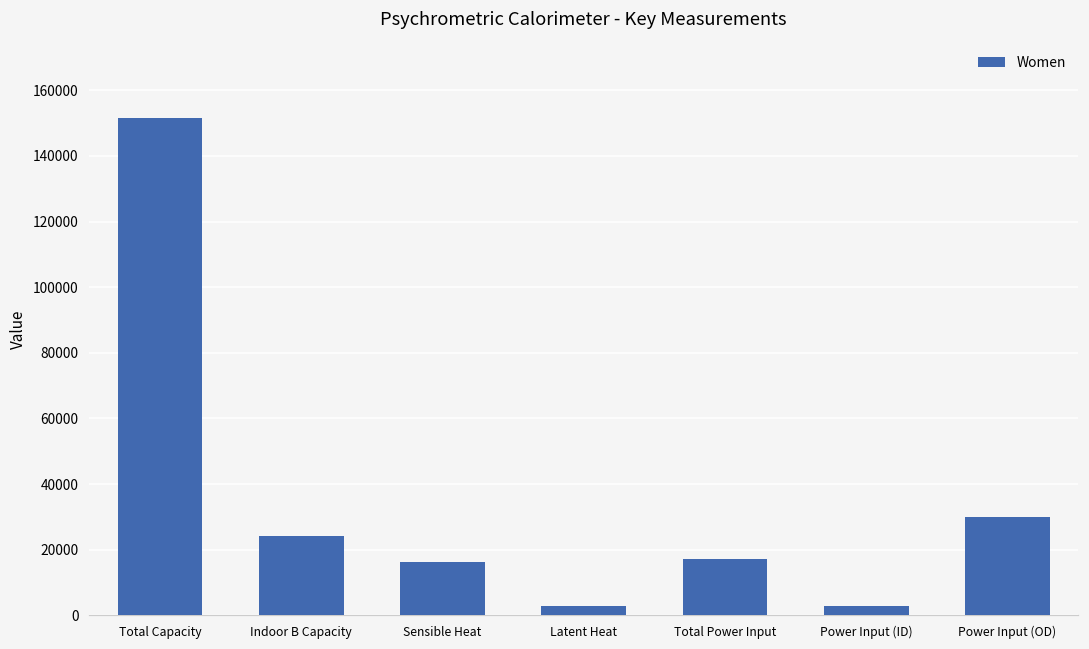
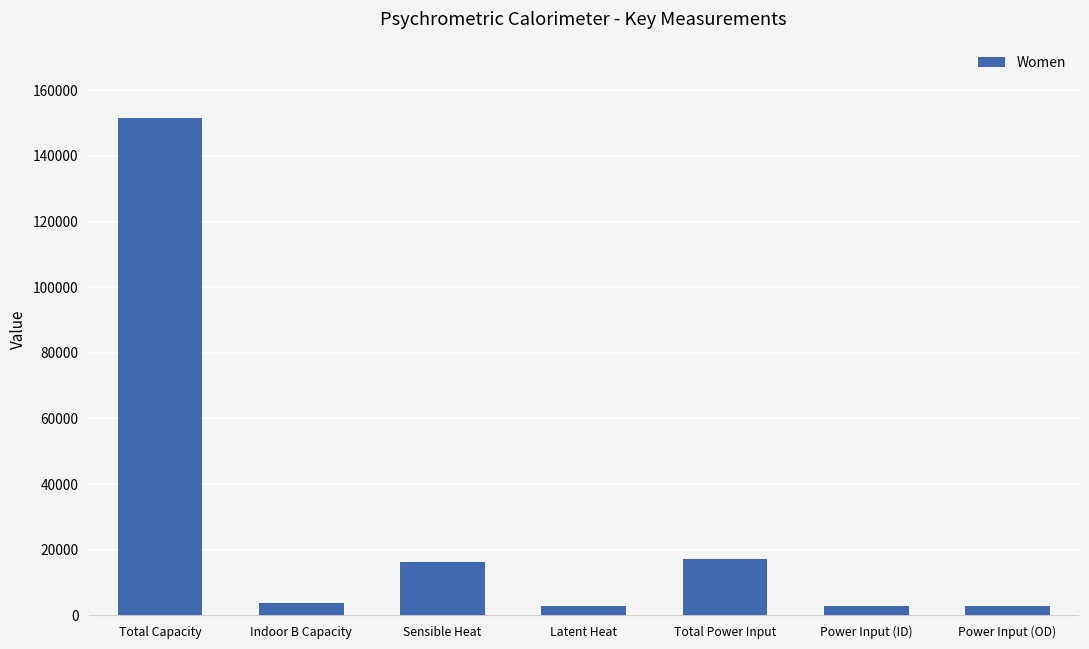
  {
    "Total Capacity": 151000,
-   "Indoor B Capacity": 24000,
+   "Indoor B Capacity": 4000,
    "Sensible Heat": 16000,
    "Latent Heat": 3000,
    "Total Power Input": 17000,
    "Power Input (ID)": 3000,
-   "Power Input (OD)": 30000
+   "Power Input (OD)": 3000
  }
